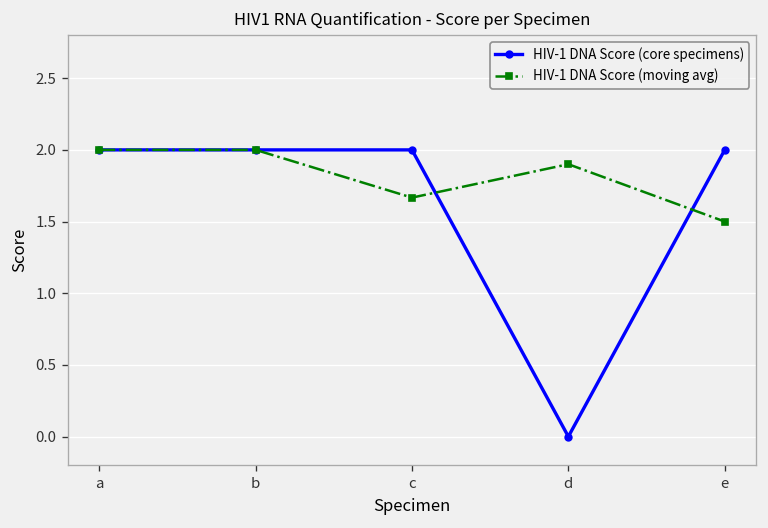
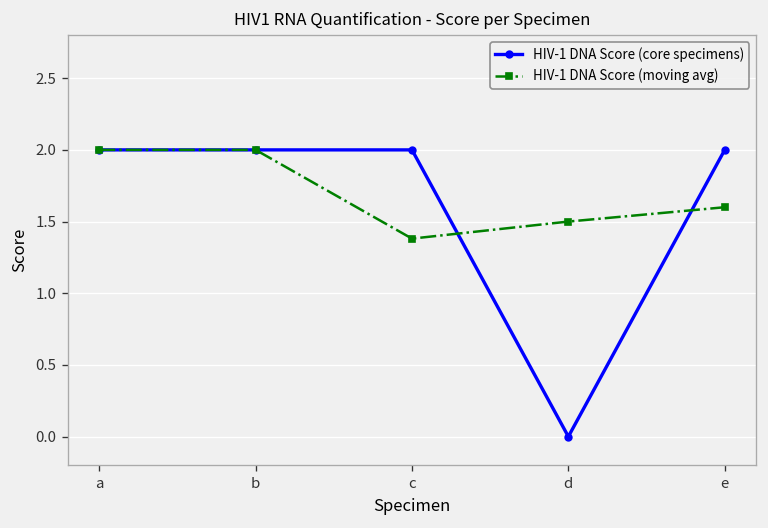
  {
    "HIV-1 DNA Score (core specimens)": {
      "c": 2.00,
      "d": 0.00,
      "e": 2.00
    },
    "HIV-1 DNA Score (moving avg)": {
-     "c": 1.67,
-     "d": 1.9,
-     "e": 1.5
+     "c": 1.38,
+     "d": 1.5,
+     "e": 1.6
    }
  }
